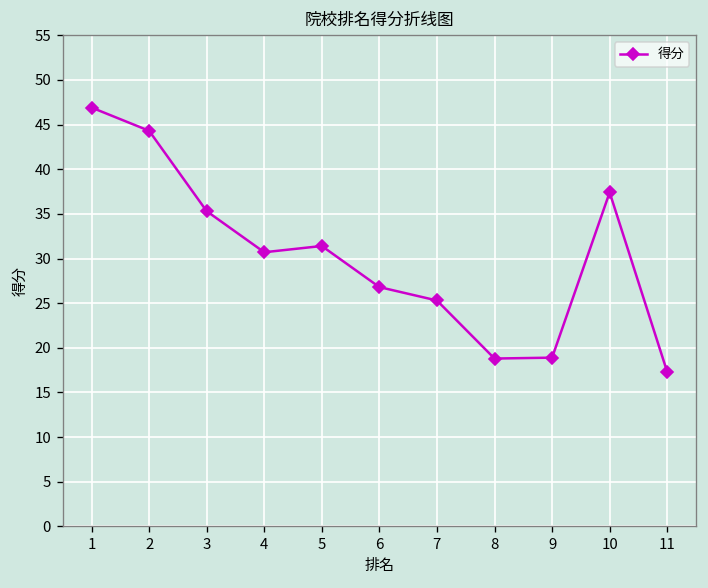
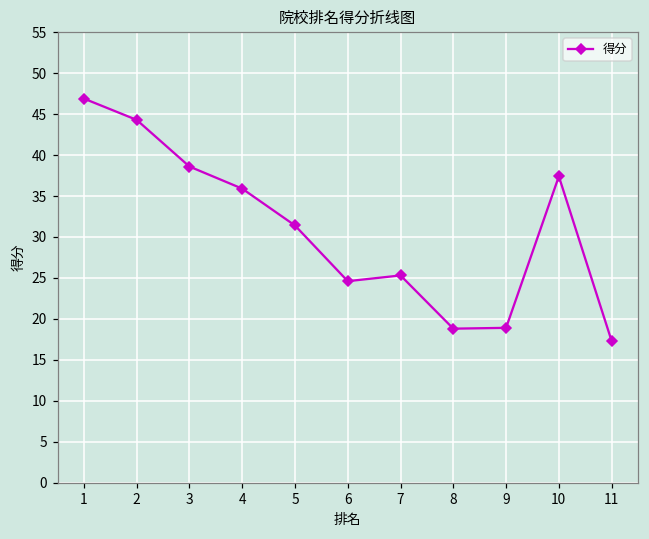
  {
    "1": 47,
    "2": 44,
-   "3": 35,
-   "4": 31,
+   "3": 39,
+   "4": 36,
    "5": 31,
-   "6": 27,
+   "6": 25,
    "7": 25,
    "8": 19,
    "9": 19,
    "10": 37,
    "11": 17
  }
